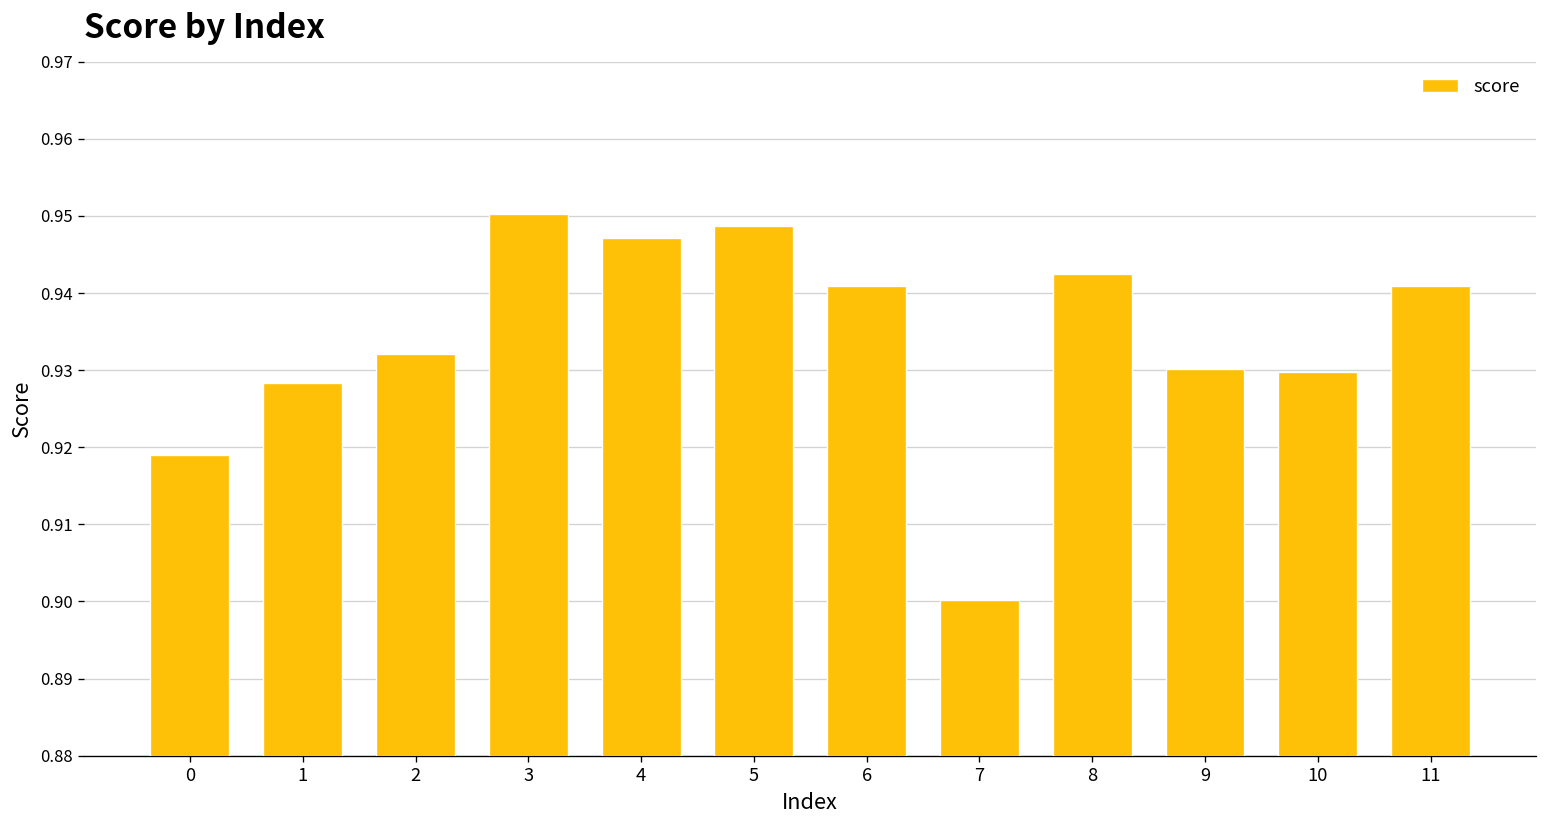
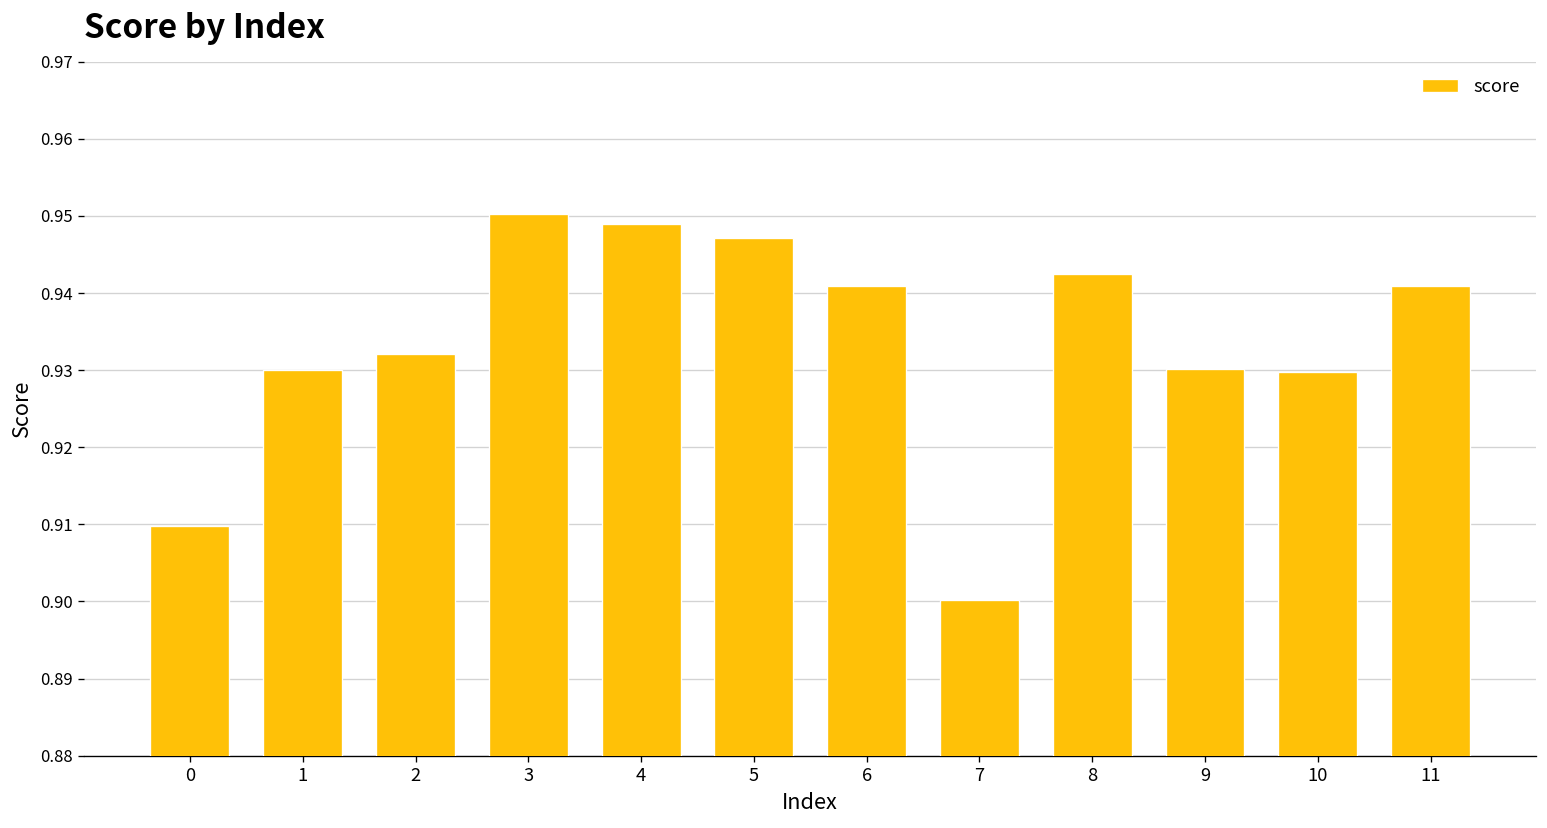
  {
-   "0": 0.919,
-   "1": 0.928,
+   "0": 0.910,
+   "1": 0.930,
    "2": 0.932,
    "3": 0.950,
-   "4": 0.947,
-   "5": 0.949,
+   "4": 0.949,
+   "5": 0.947,
    "6": 0.941,
    "7": 0.900,
    "8": 0.942,
    "9": 0.930,
    "10": 0.930,
    "11": 0.941
  }
